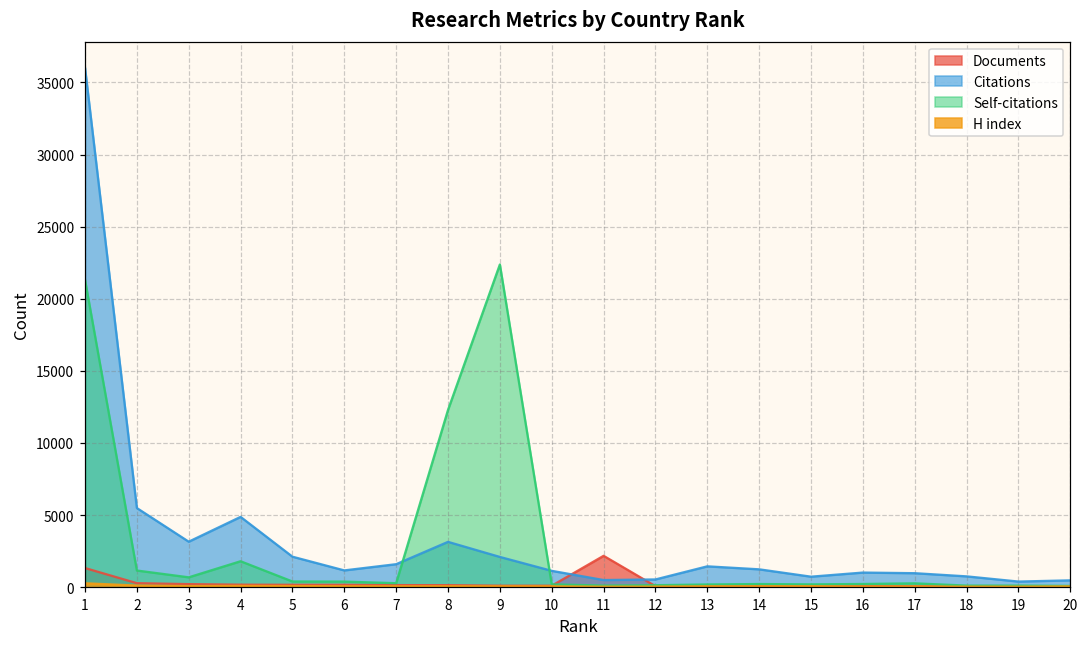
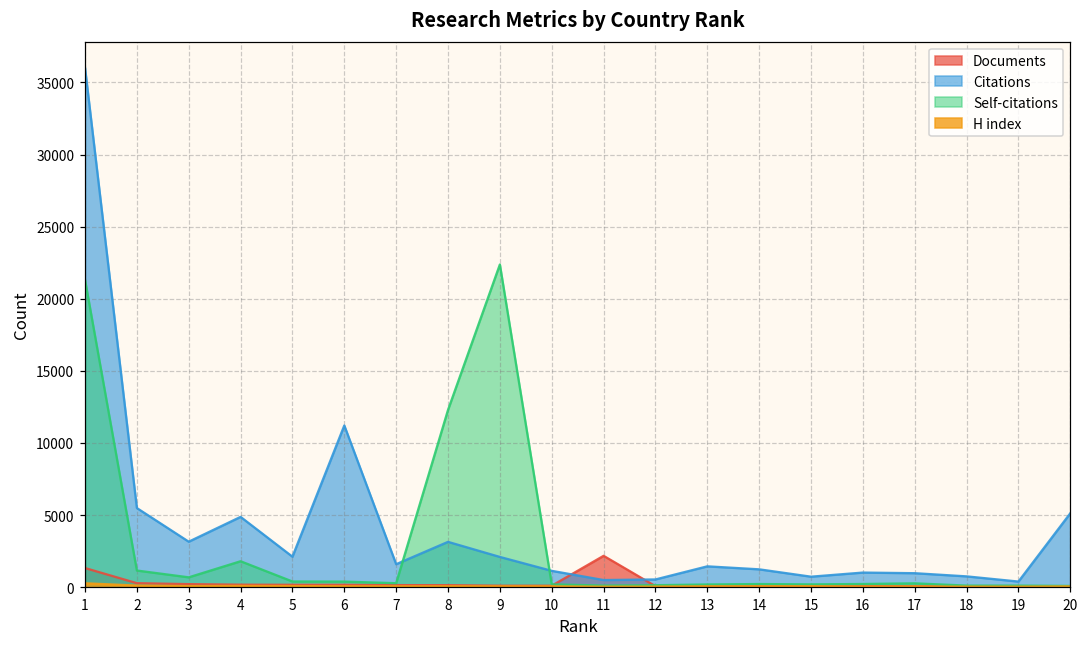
  {
    "Documents": {
      "1": 1300,
      "11": 2200
    },
    "Citations": {
      "1": 36000,
      "2": 5500,
      "3": 3200,
      "4": 4900,
      "5": 2100,
-     "6": 1200,
+     "6": 11200,
      "7": 1600,
      "8": 3100,
      "9": 2100,
      "10": 1100,
      "11": 500,
      "12": 500,
      "13": 1400,
      "14": 1200,
      "15": 700,
      "16": 1000,
      "17": 1000,
      "18": 800,
      "19": 400,
-     "20": 500
+     "20": 5100
    },
    "Self-citations": {
      "1": 21300,
      "2": 1200,
      "3": 700,
      "4": 1800,
      "5": 400,
      "6": 400,
      "8": 12300,
      "9": 22400,
      "17": 300
    },
    "H index": {
      "1": 300
    }
  }
